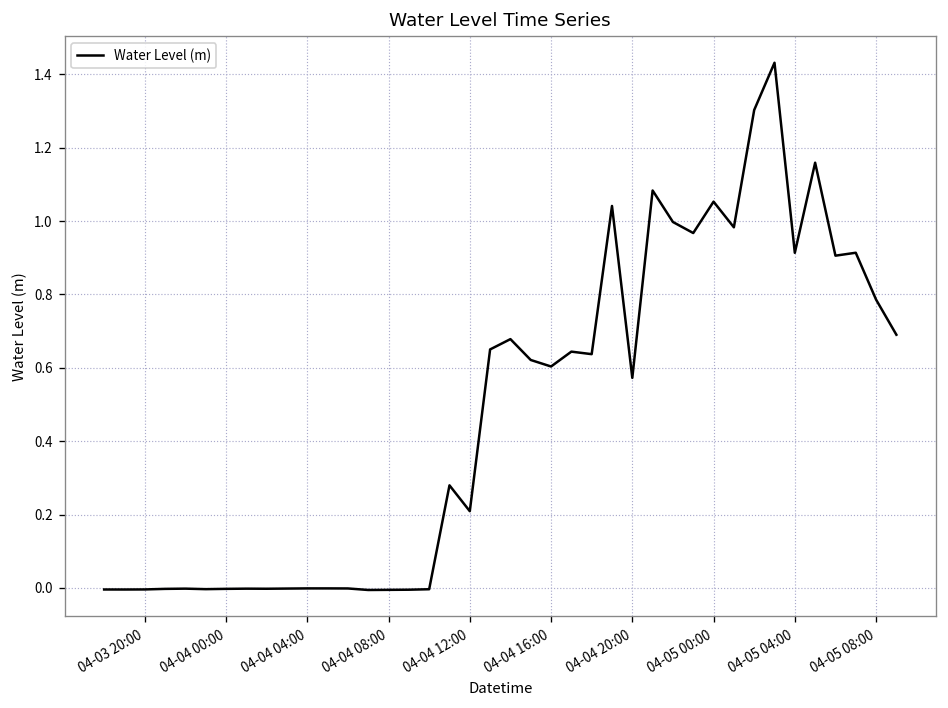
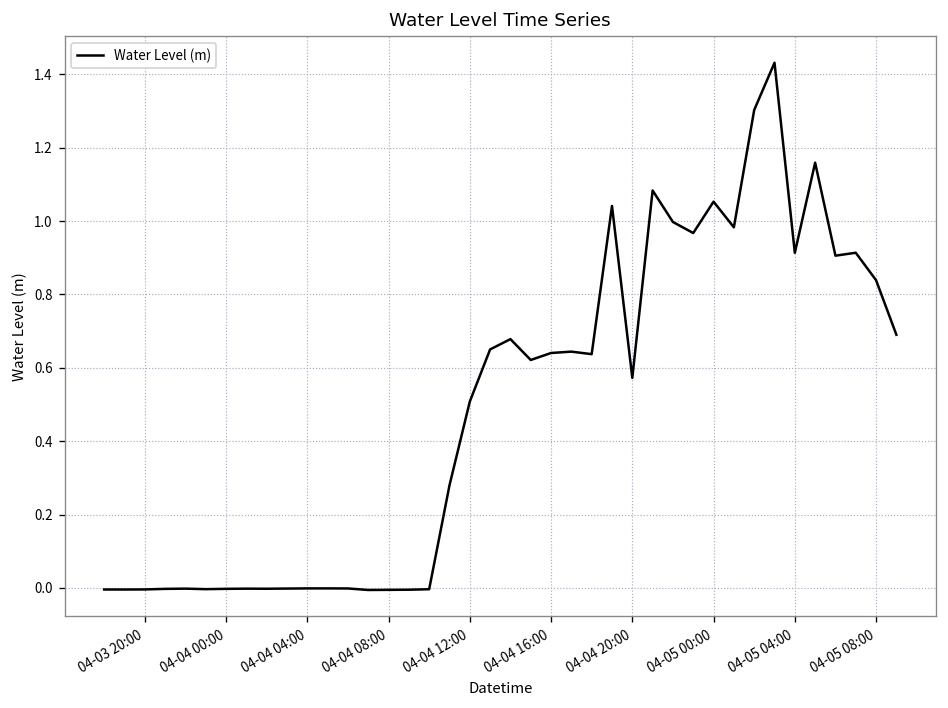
  {
    "04-03 20:00": 0.00,
    "04-04 00:00": 0.00,
    "04-04 04:00": 0.00,
    "04-04 08:00": -0.01,
-   "04-04 12:00": 0.21,
-   "04-04 16:00": 0.60,
+   "04-04 12:00": 0.51,
+   "04-04 16:00": 0.64,
    "04-04 20:00": 0.57,
    "04-05 00:00": 1.05,
    "04-05 04:00": 0.91,
-   "04-05 08:00": 0.79
+   "04-05 08:00": 0.84
  }
